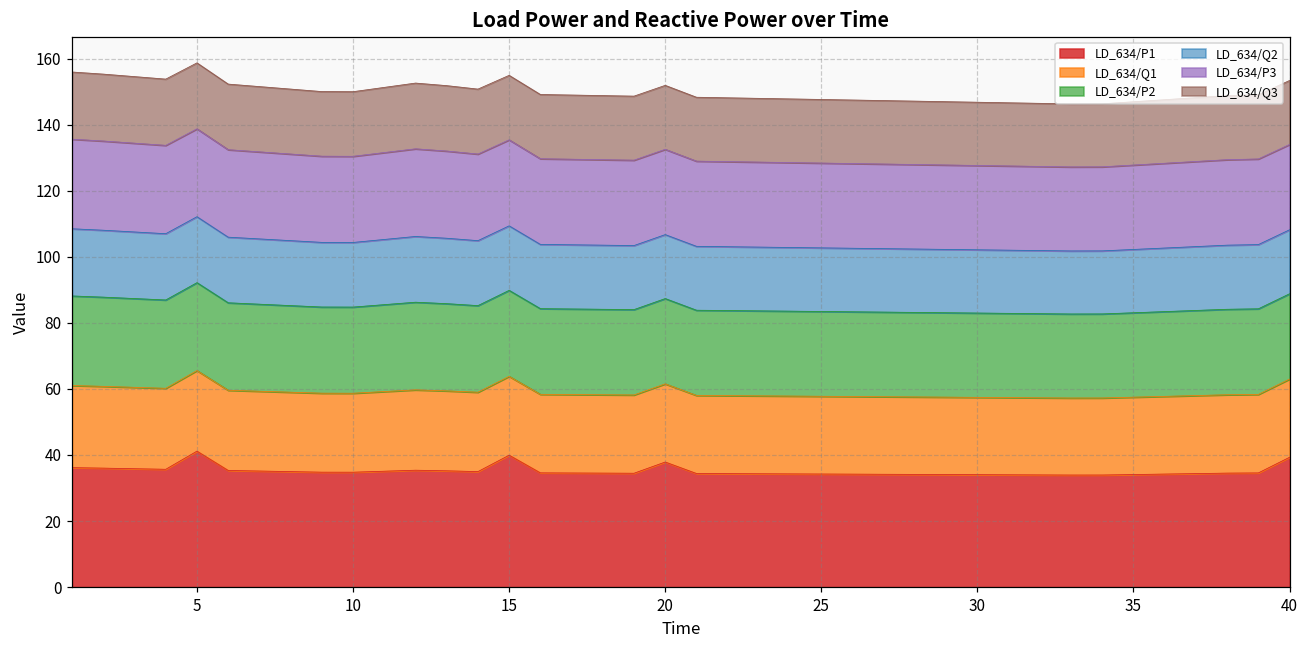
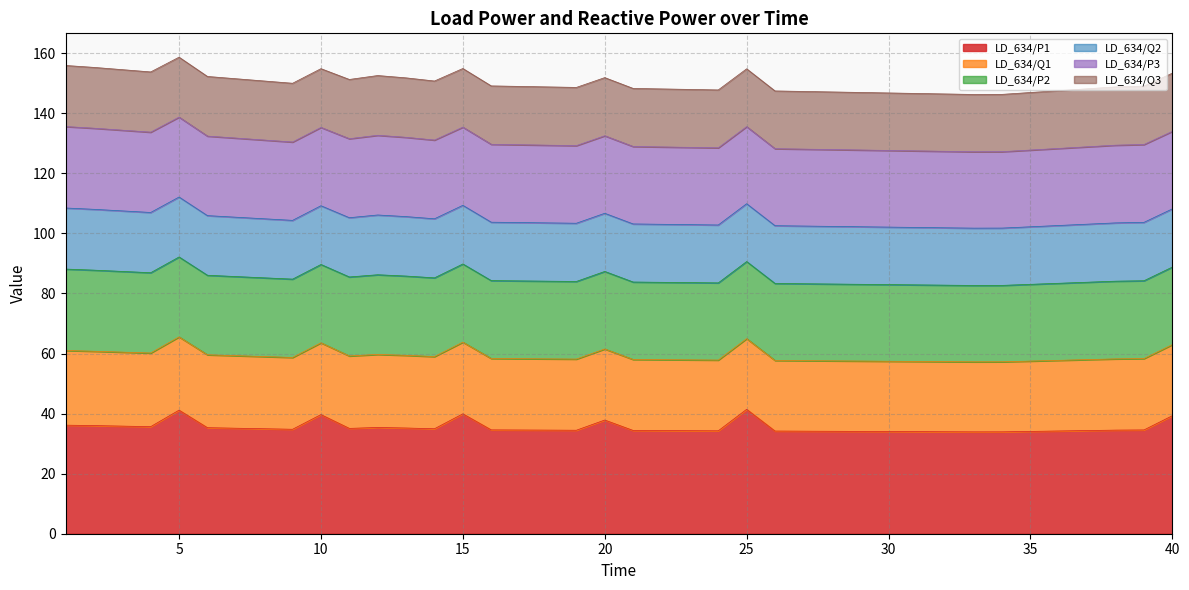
  {
    "LD_634/P1": {
      "5": 41,
-     "10": 35,
+     "10": 40,
      "15": 40,
      "20": 38,
-     "25": 34,
+     "25": 41,
      "30": 34,
      "35": 34,
      "40": 39
    },
    "LD_634/Q1": {
      "5": 24,
      "10": 24,
      "15": 24,
      "20": 24,
      "25": 24,
      "30": 23,
      "35": 23,
      "40": 24
    },
    "LD_634/P2": {
      "5": 27,
      "10": 26,
      "15": 26,
      "20": 26,
      "25": 26,
      "30": 26,
      "35": 26,
      "40": 26
    },
    "LD_634/Q2": {
      "5": 20,
      "10": 20,
      "15": 20,
      "20": 19,
      "25": 19,
      "30": 19,
      "35": 19,
      "40": 19
    },
    "LD_634/P3": {
      "5": 27,
      "10": 26,
      "15": 26,
      "20": 26,
      "25": 26,
      "30": 26,
      "35": 26,
      "40": 26
    },
    "LD_634/Q3": {
      "5": 20,
      "10": 20,
      "15": 20,
      "20": 19,
      "25": 19,
      "30": 19,
      "35": 19,
      "40": 19
    }
  }
